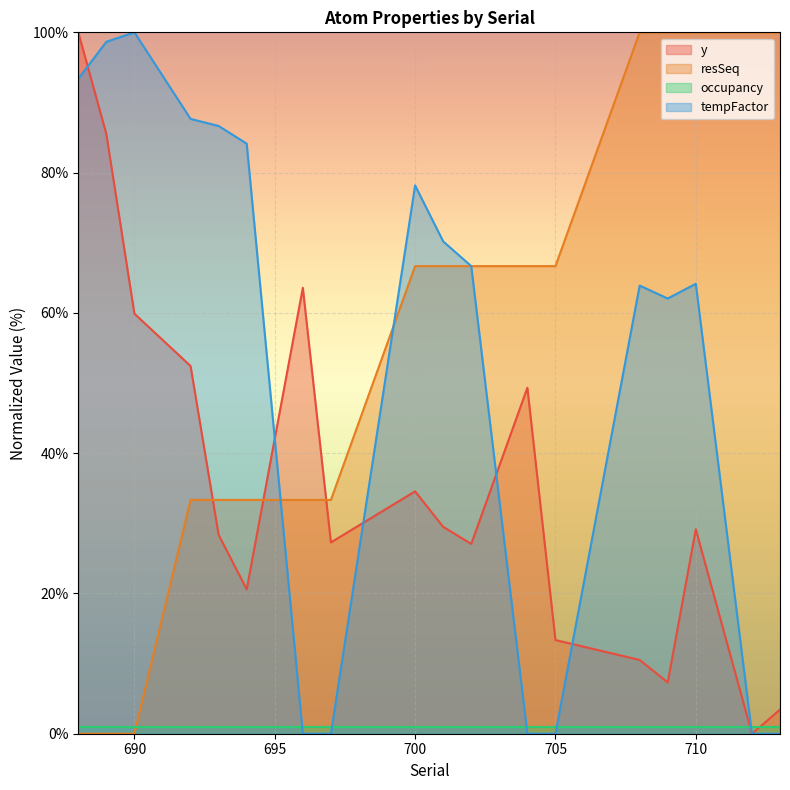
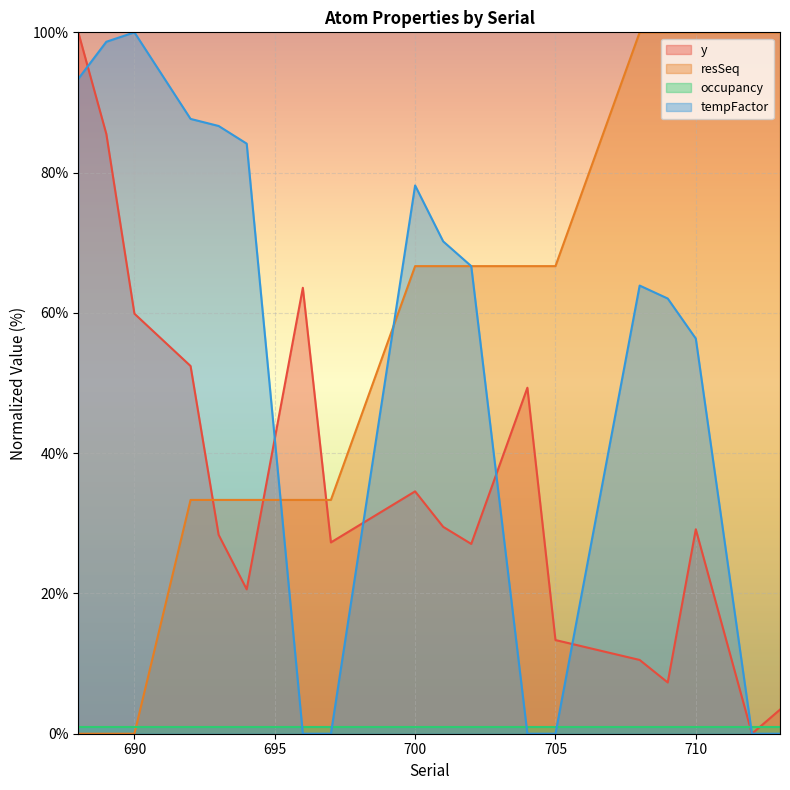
  {
    "occupancy": {
      "690": "1%",
      "700": "1%",
      "705": "1%",
      "710": "1%"
    },
    "tempFactor": {
      "690": "100%",
      "700": "78%",
      "705": "0%",
-     "710": "64%"
+     "710": "56%"
    }
  }
